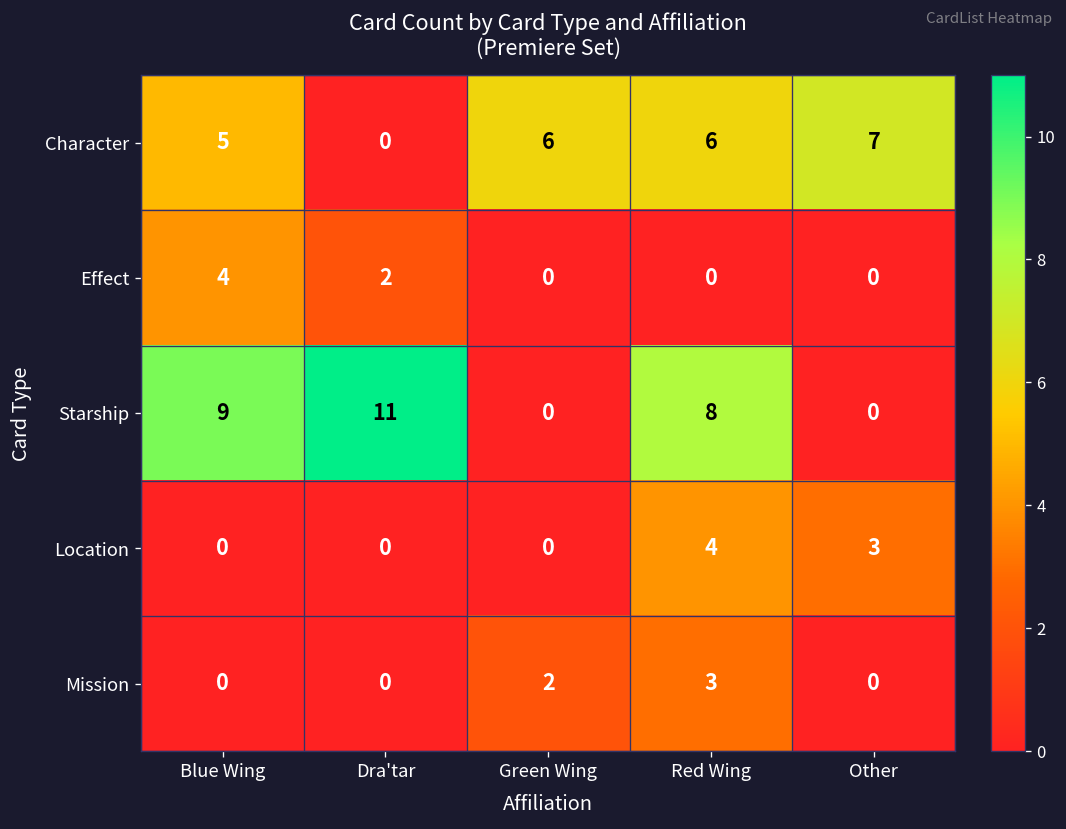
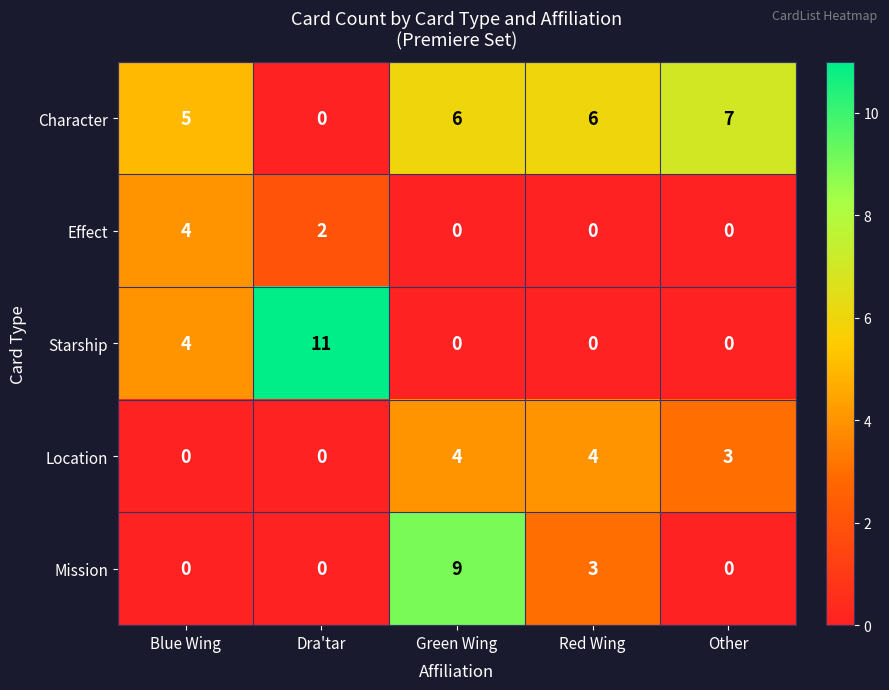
  {
    "Character": {
      "Blue Wing": 5,
      "Dra'tar": 0,
      "Green Wing": 6,
      "Red Wing": 6,
      "Other": 7
    },
    "Effect": {
      "Blue Wing": 4,
      "Dra'tar": 2,
      "Green Wing": 0,
      "Red Wing": 0,
      "Other": 0
    },
    "Starship": {
-     "Blue Wing": 9,
+     "Blue Wing": 4,
      "Dra'tar": 11,
      "Green Wing": 0,
-     "Red Wing": 8,
+     "Red Wing": 0,
      "Other": 0
    },
    "Location": {
      "Blue Wing": 0,
      "Dra'tar": 0,
-     "Green Wing": 0,
+     "Green Wing": 4,
      "Red Wing": 4,
      "Other": 3
    },
    "Mission": {
      "Blue Wing": 0,
      "Dra'tar": 0,
-     "Green Wing": 2,
+     "Green Wing": 9,
      "Red Wing": 3,
      "Other": 0
    }
  }
